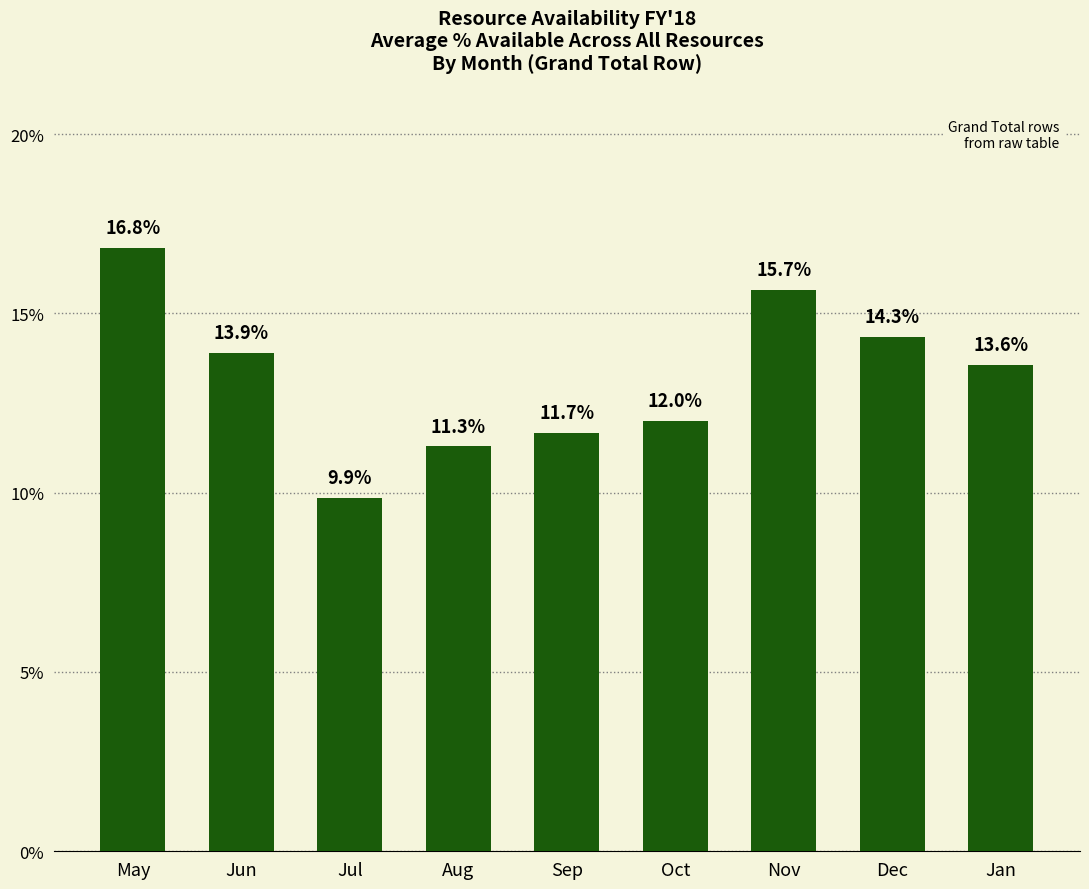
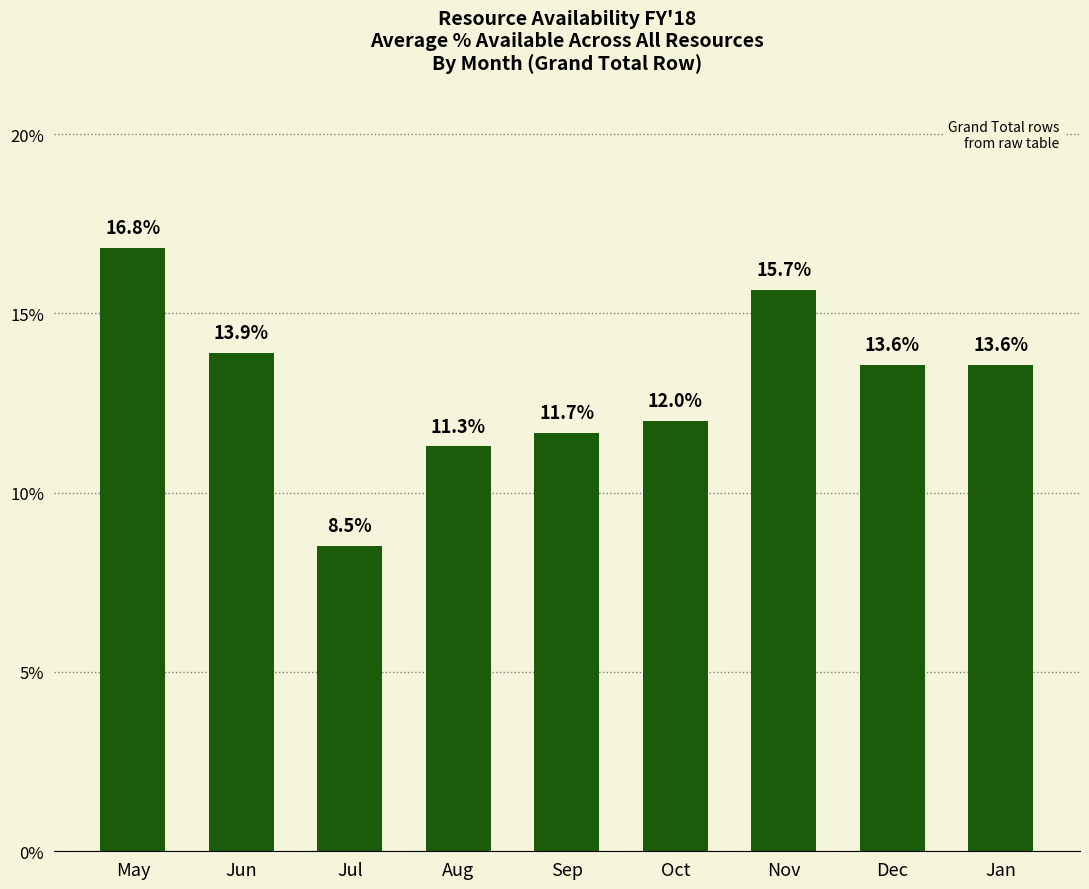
  {
    "May": "16.8%",
    "Jun": "13.9%",
-   "Jul": "9.9%",
+   "Jul": "8.5%",
    "Aug": "11.3%",
    "Sep": "11.7%",
    "Oct": "12.0%",
    "Nov": "15.7%",
-   "Dec": "14.3%",
+   "Dec": "13.6%",
    "Jan": "13.6%"
  }
